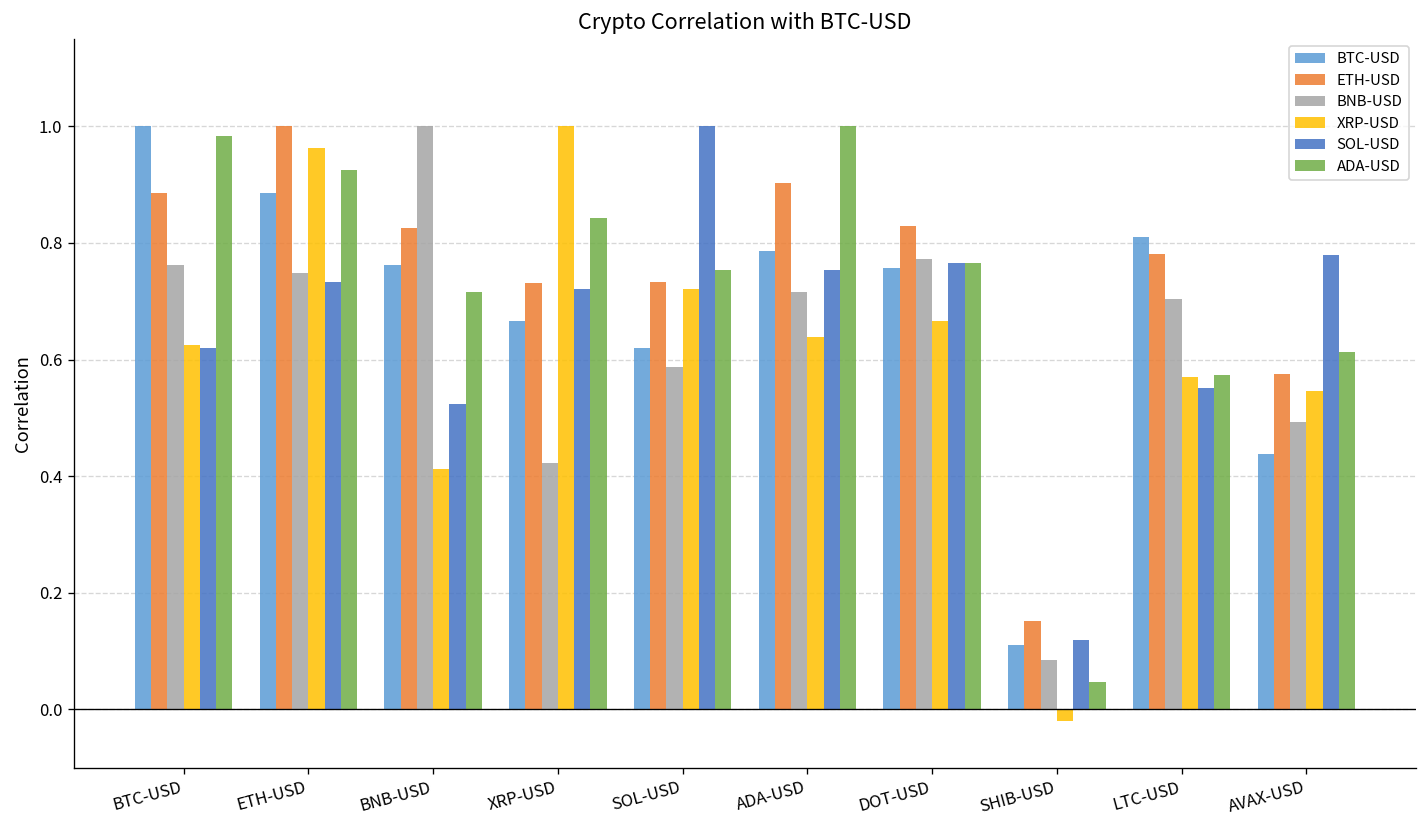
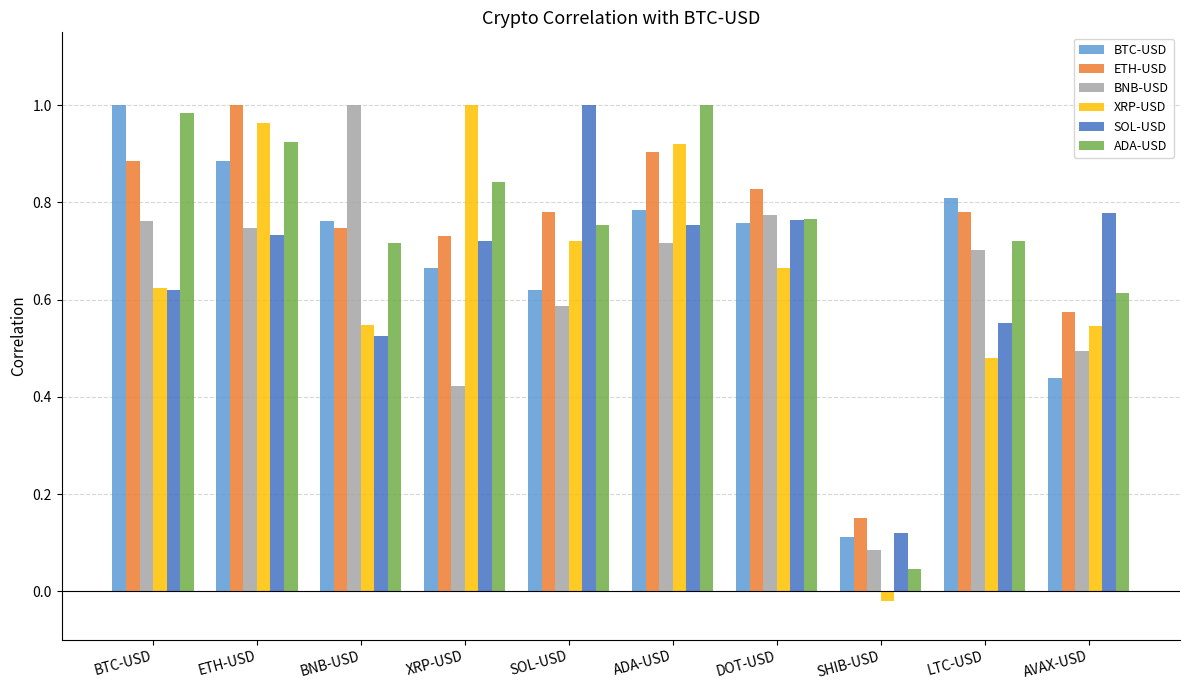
  {
    "ETH-USD": {
      "BTC-USD": 0.89,
      "ETH-USD": 1.00,
-     "BNB-USD": 0.83,
+     "BNB-USD": 0.75,
      "XRP-USD": 0.73,
-     "SOL-USD": 0.73,
+     "SOL-USD": 0.78,
      "ADA-USD": 0.90,
      "DOT-USD": 0.83,
      "SHIB-USD": 0.15,
      "LTC-USD": 0.78,
      "AVAX-USD": 0.57
    },
    "BNB-USD": {
      "BTC-USD": 0.76,
      "ETH-USD": 0.75,
      "BNB-USD": 1.00,
      "XRP-USD": 0.42,
      "SOL-USD": 0.59,
      "ADA-USD": 0.72,
      "DOT-USD": 0.77,
      "SHIB-USD": 0.09,
      "LTC-USD": 0.70,
      "AVAX-USD": 0.49
    },
    "XRP-USD": {
      "BTC-USD": 0.62,
      "ETH-USD": 0.96,
-     "BNB-USD": 0.41,
+     "BNB-USD": 0.55,
      "XRP-USD": 1.00,
      "SOL-USD": 0.72,
-     "ADA-USD": 0.64,
+     "ADA-USD": 0.92,
      "DOT-USD": 0.67,
      "SHIB-USD": -0.02,
-     "LTC-USD": 0.57,
+     "LTC-USD": 0.48,
      "AVAX-USD": 0.55
    },
    "ADA-USD": {
      "BTC-USD": 0.98,
      "ETH-USD": 0.92,
      "BNB-USD": 0.72,
      "XRP-USD": 0.84,
      "SOL-USD": 0.75,
      "ADA-USD": 1.00,
      "DOT-USD": 0.77,
      "SHIB-USD": 0.05,
-     "LTC-USD": 0.57,
+     "LTC-USD": 0.72,
      "AVAX-USD": 0.61
    }
  }
